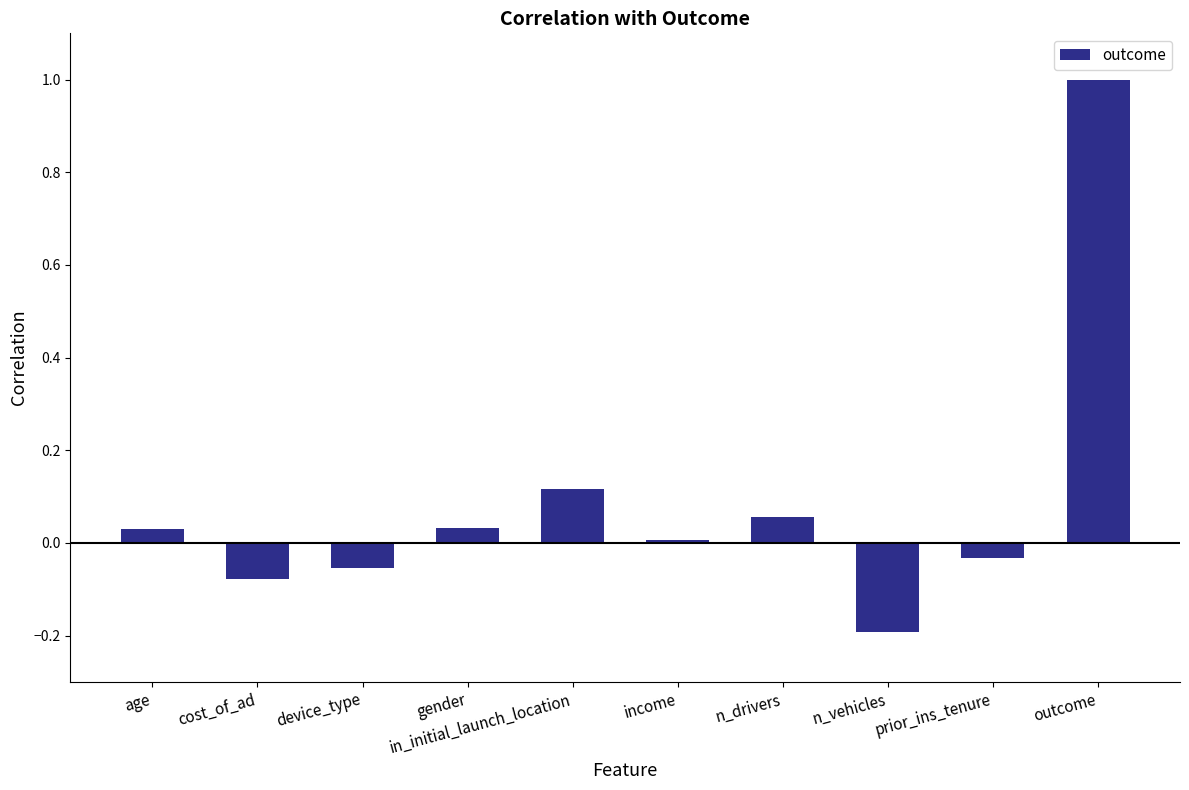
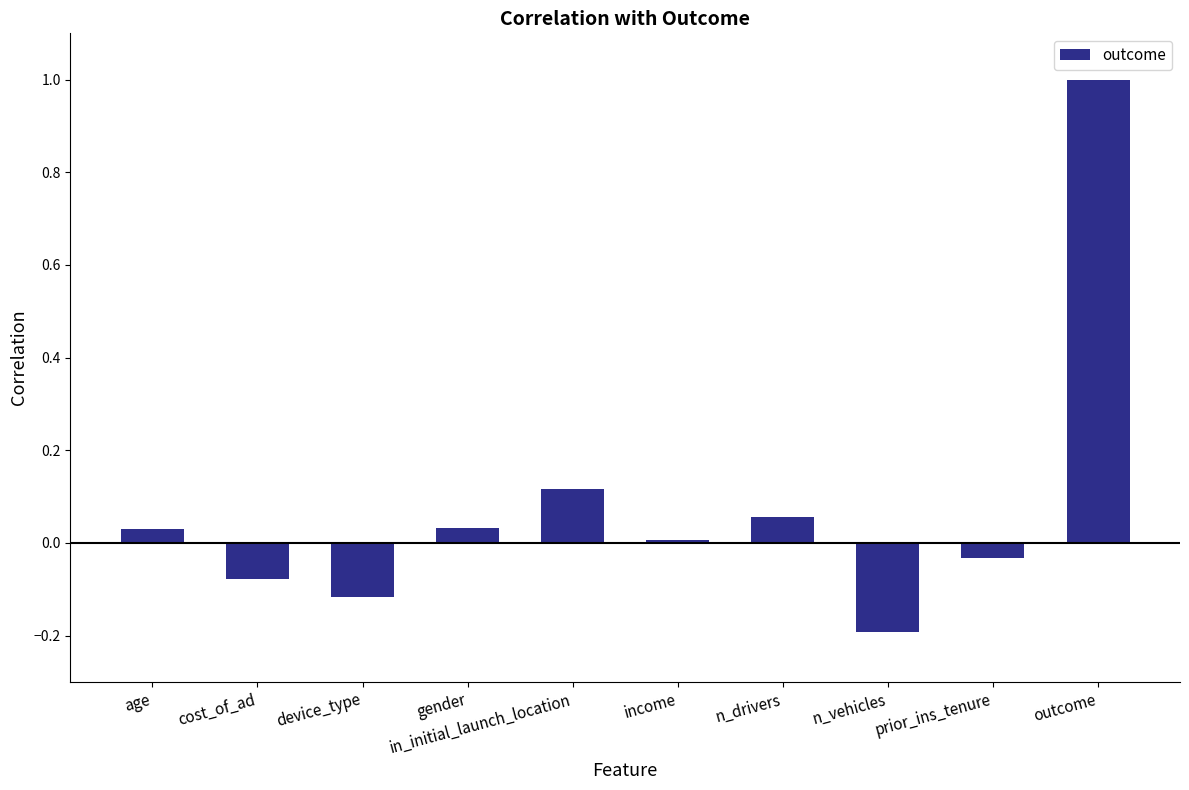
  {
    "age": 0.03,
    "cost_of_ad": -0.08,
-   "device_type": -0.05,
+   "device_type": -0.12,
    "gender": 0.03,
    "in_initial_launch_location": 0.12,
    "income": 0.01,
    "n_drivers": 0.06,
    "n_vehicles": -0.19,
    "prior_ins_tenure": -0.03,
    "outcome": 1.00
  }
